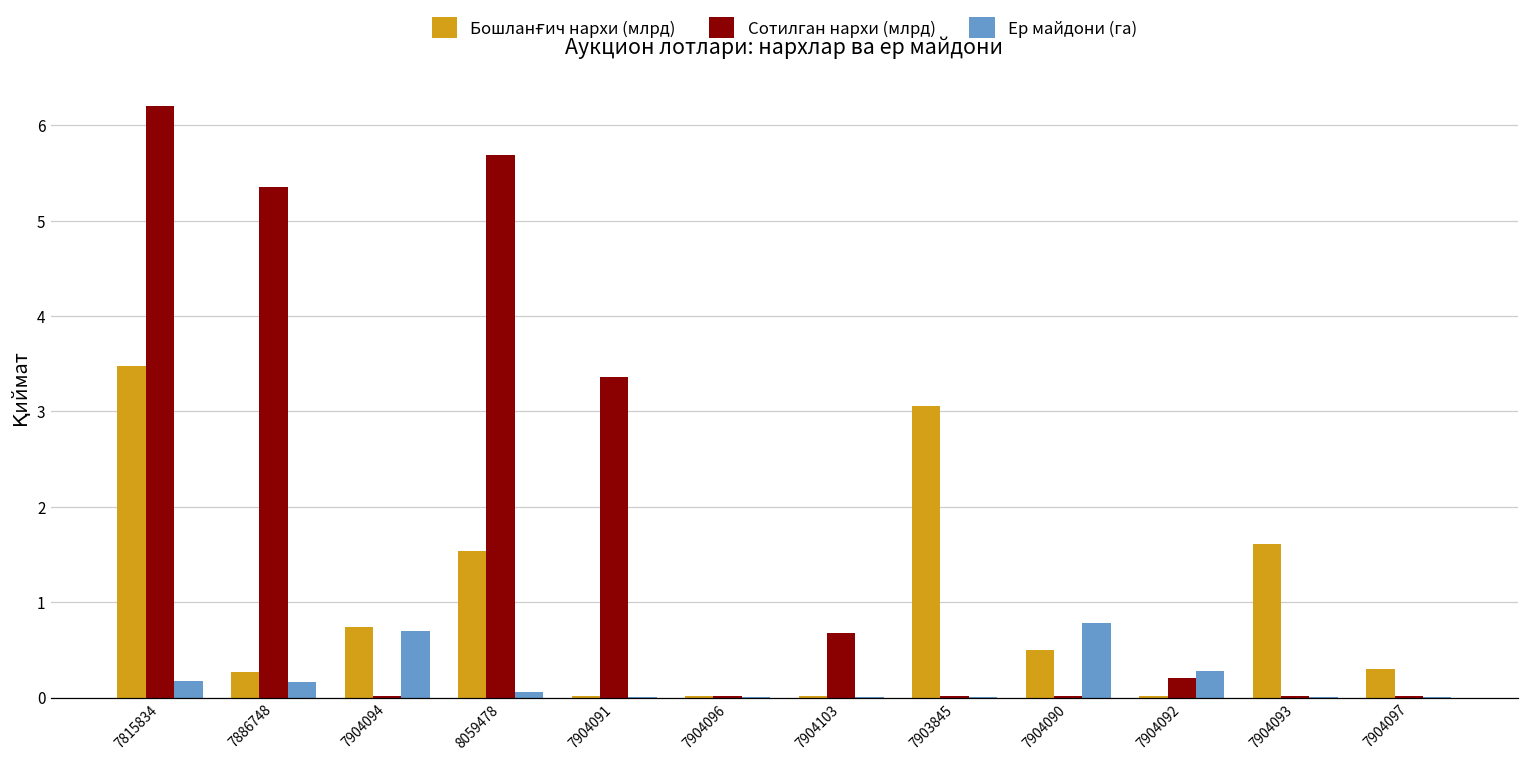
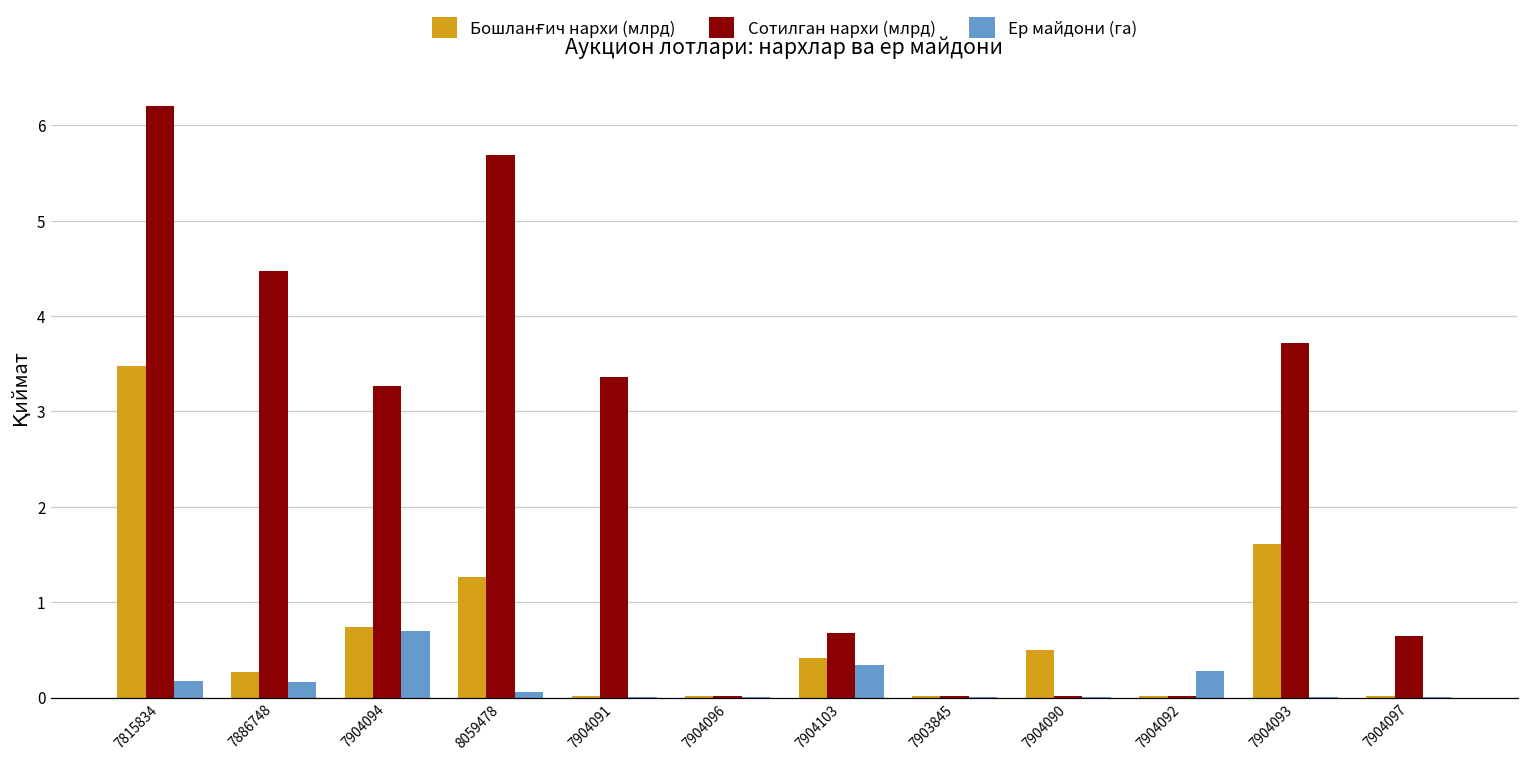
  {
    "Бошланғич нархи (млрд)": {
      "7815834": 3.5,
      "7886748": 0.3,
      "7904094": 0.7,
-     "8059478": 1.5,
-     "7904103": 0.0,
-     "7903845": 3.1,
+     "8059478": 1.3,
+     "7904103": 0.4,
+     "7903845": 0.0,
      "7904090": 0.5,
      "7904093": 1.6,
-     "7904097": 0.3
+     "7904097": 0.0
    },
    "Сотилган нархи (млрд)": {
      "7815834": 6.2,
-     "7886748": 5.4,
-     "7904094": 0.0,
+     "7886748": 4.5,
+     "7904094": 3.3,
      "8059478": 5.7,
      "7904091": 3.4,
      "7904103": 0.7,
-     "7904092": 0.2,
-     "7904093": 0.0,
-     "7904097": 0.0
+     "7904092": 0.0,
+     "7904093": 3.7,
+     "7904097": 0.6
    },
    "Ер майдони (га)": {
      "7815834": 0.2,
      "7886748": 0.2,
      "7904094": 0.7,
      "8059478": 0.1,
-     "7904103": 0.0,
-     "7904090": 0.8,
+     "7904103": 0.3,
+     "7904090": 0.0,
      "7904092": 0.3
    }
  }
